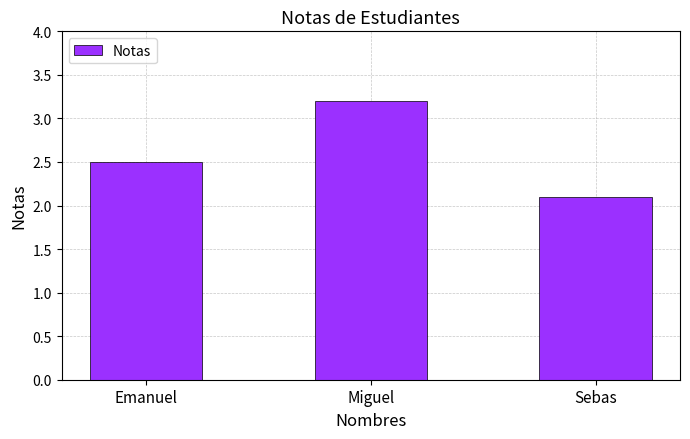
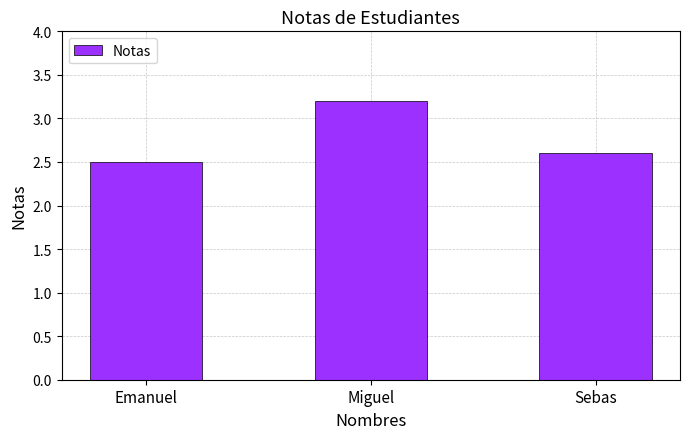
  {
    "Emanuel": 2.5,
    "Miguel": 3.2,
-   "Sebas": 2.1
+   "Sebas": 2.6
  }
